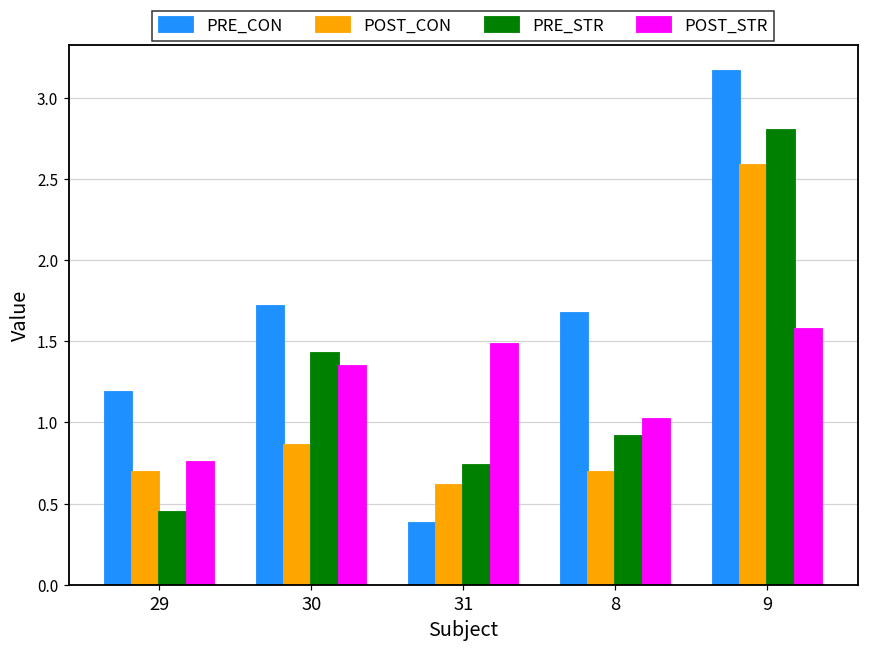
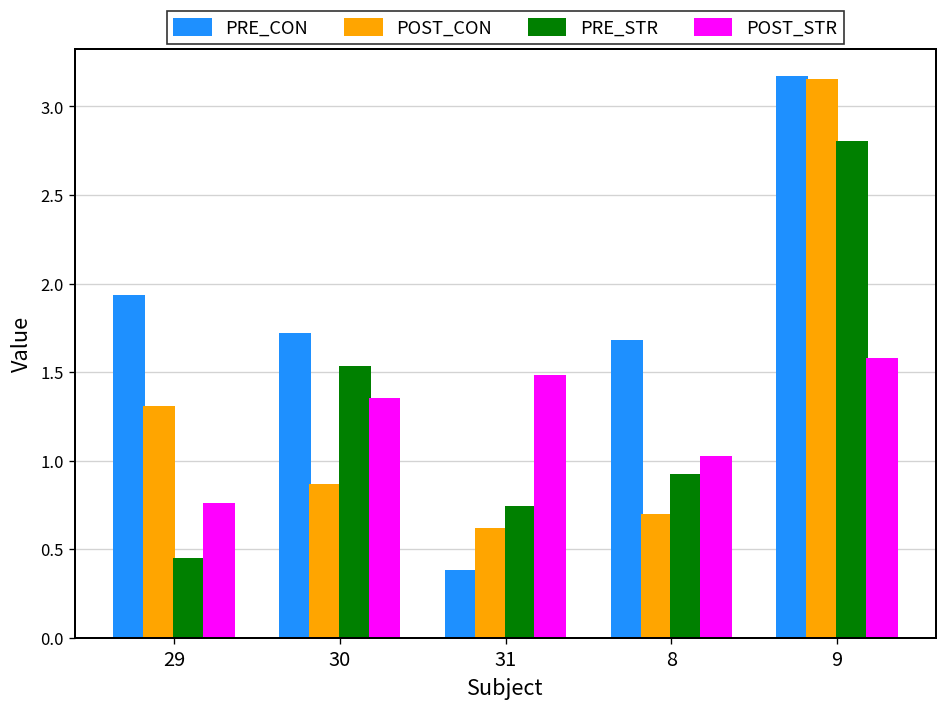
  {
    "PRE_CON": {
-     "29": 1.19,
+     "29": 1.93,
      "30": 1.72,
      "31": 0.38,
      "8": 1.68,
      "9": 3.17
    },
    "POST_CON": {
-     "29": 0.69,
+     "29": 1.30,
      "30": 0.86,
      "31": 0.61,
      "8": 0.69,
-     "9": 2.58
+     "9": 3.15
    },
    "PRE_STR": {
      "29": 0.45,
-     "30": 1.43,
+     "30": 1.53,
      "31": 0.74,
      "8": 0.92,
      "9": 2.80
    },
    "POST_STR": {
      "29": 0.75,
      "30": 1.35,
      "31": 1.48,
      "8": 1.02,
      "9": 1.57
    }
  }
